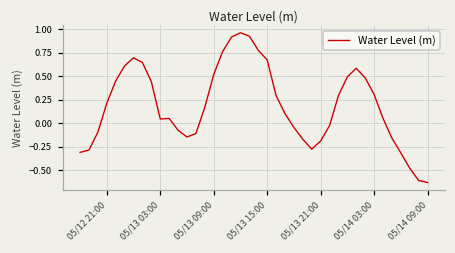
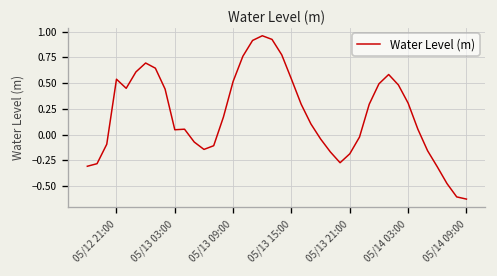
  {
-   "05/12 21:00": 0.2,
+   "05/12 21:00": 0.5,
    "05/13 03:00": 0.0,
    "05/13 09:00": 0.5,
-   "05/13 15:00": 0.7,
+   "05/13 15:00": 0.5,
    "05/13 21:00": -0.2,
    "05/14 03:00": 0.3,
    "05/14 09:00": -0.6
  }
